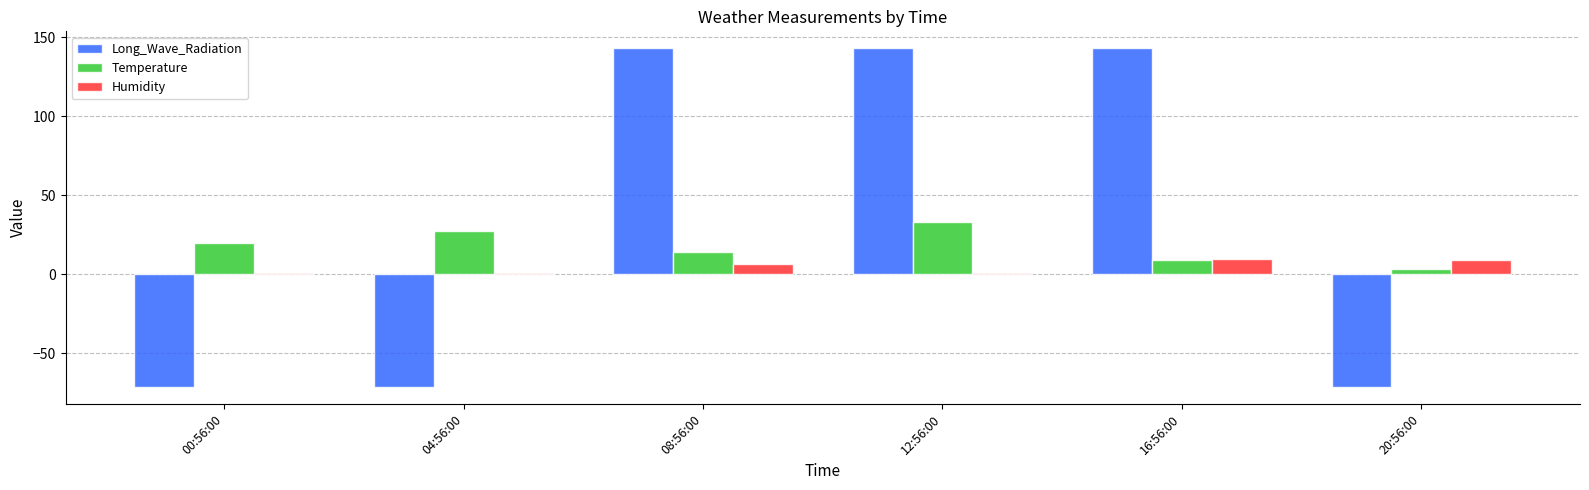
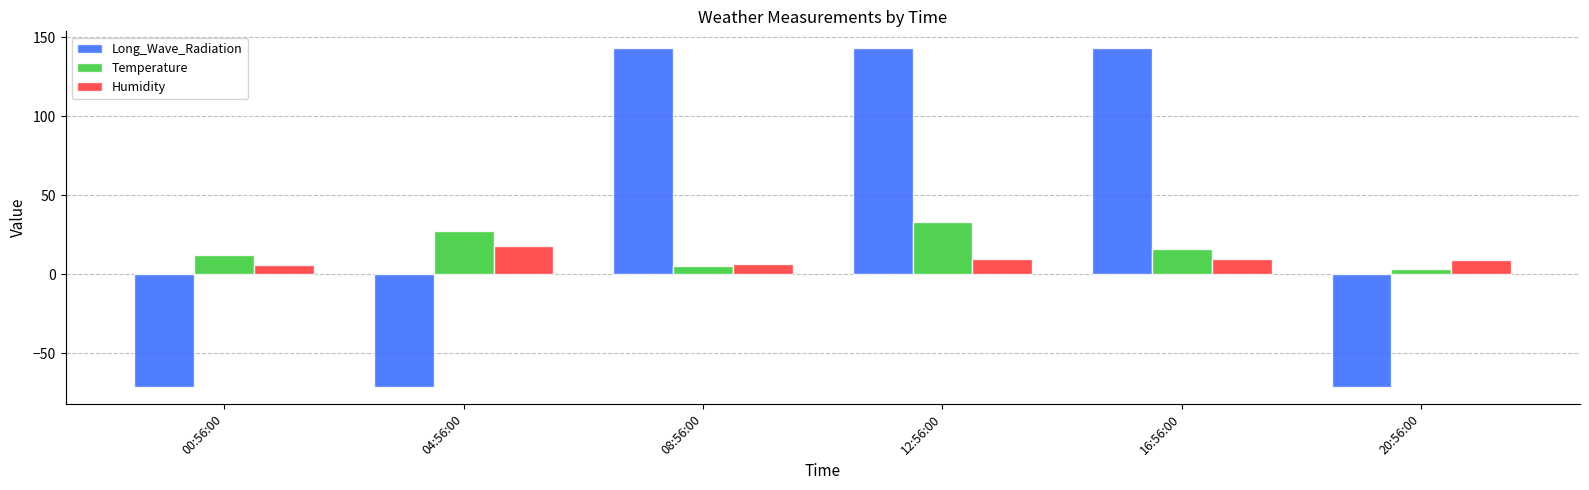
  {
    "Long_Wave_Radiation": {
      "00:56:00": -71,
      "04:56:00": -71,
      "08:56:00": 143,
      "12:56:00": 143,
      "16:56:00": 143,
      "20:56:00": -71
    },
    "Temperature": {
-     "00:56:00": 20,
+     "00:56:00": 12,
      "04:56:00": 27,
-     "08:56:00": 14,
+     "08:56:00": 5,
      "12:56:00": 33,
-     "16:56:00": 9,
+     "16:56:00": 16,
      "20:56:00": 3
    },
    "Humidity": {
-     "00:56:00": 1,
-     "04:56:00": 1,
+     "00:56:00": 6,
+     "04:56:00": 18,
      "08:56:00": 6,
-     "12:56:00": 1,
+     "12:56:00": 10,
      "16:56:00": 10,
      "20:56:00": 9
    }
  }
